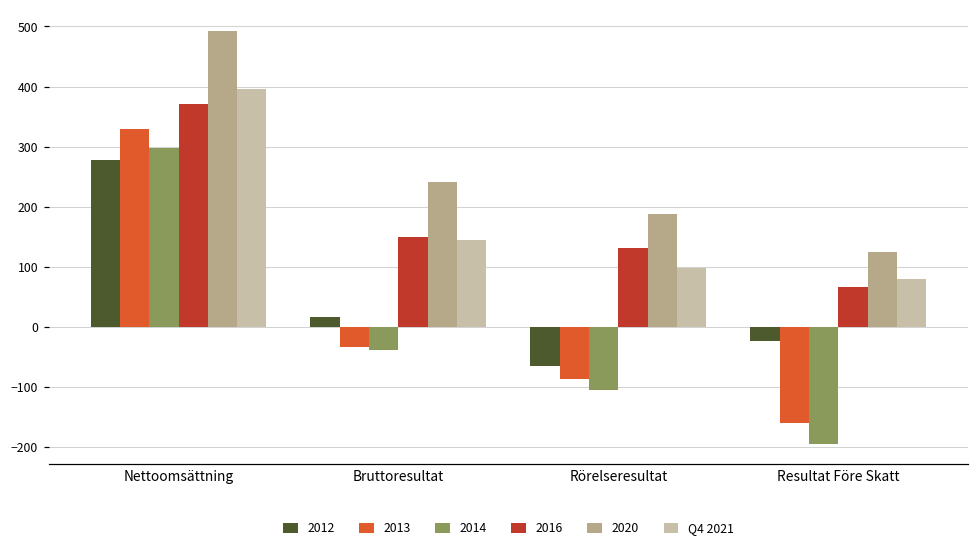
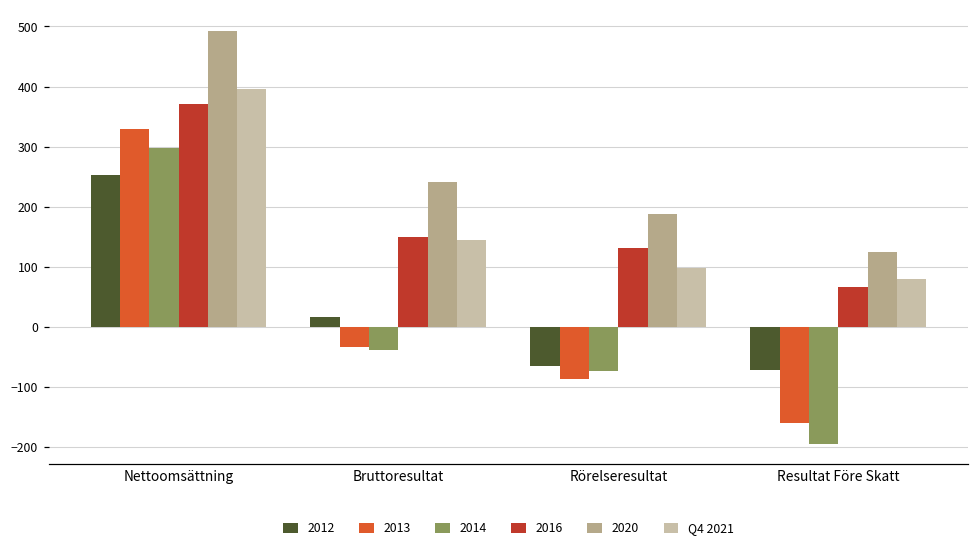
  {
    "2012": {
-     "Nettoomsättning": 280,
+     "Nettoomsättning": 250,
      "Bruttoresultat": 20,
      "Rörelseresultat": -70,
-     "Resultat Före Skatt": -20
+     "Resultat Före Skatt": -70
    },
    "2014": {
      "Nettoomsättning": 300,
      "Bruttoresultat": -40,
-     "Rörelseresultat": -100,
+     "Rörelseresultat": -70,
      "Resultat Före Skatt": -190
    }
  }
